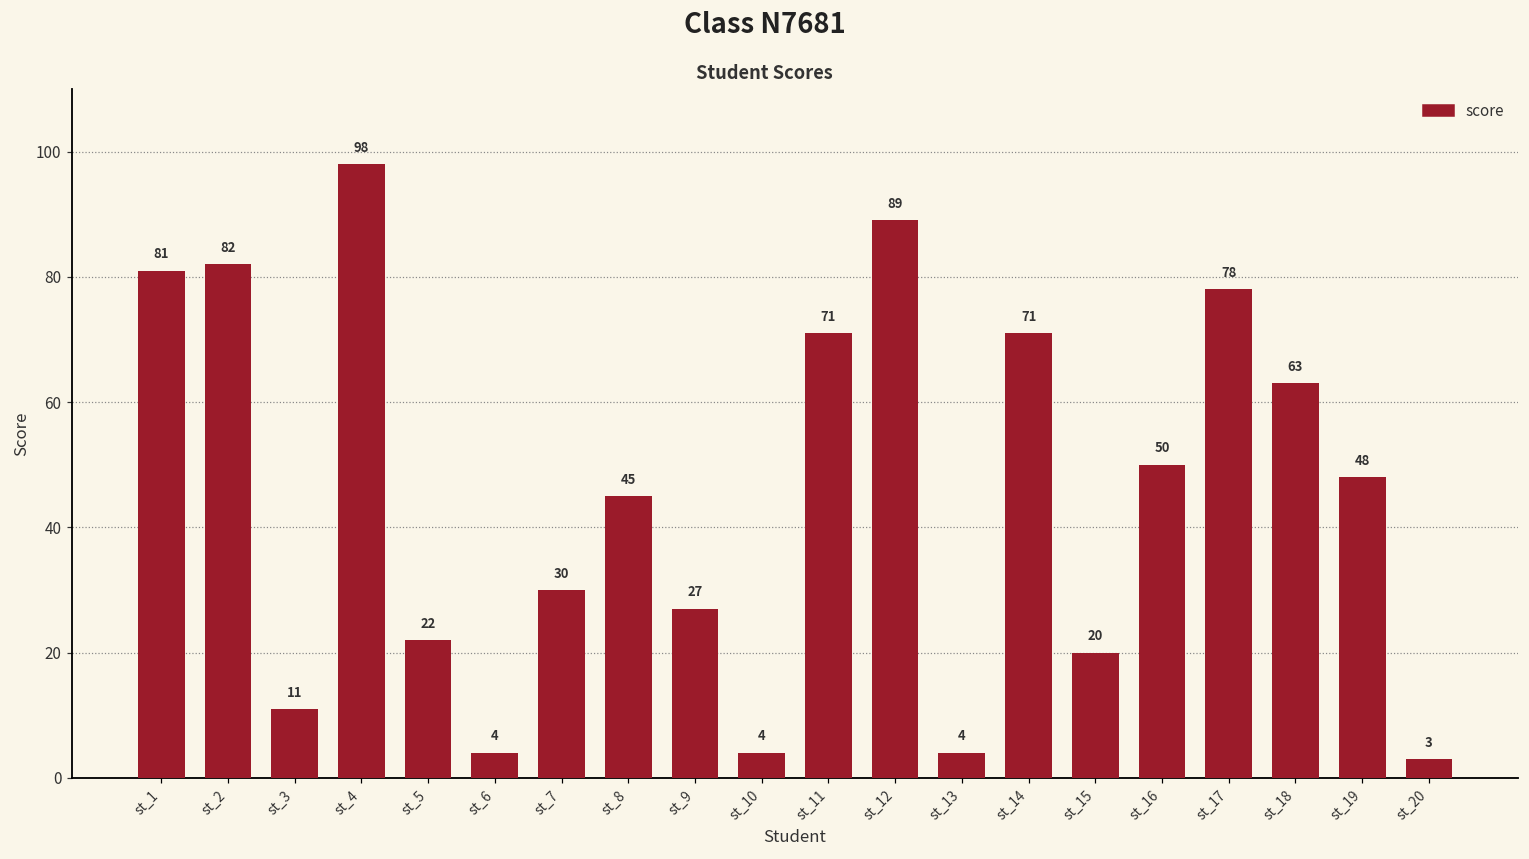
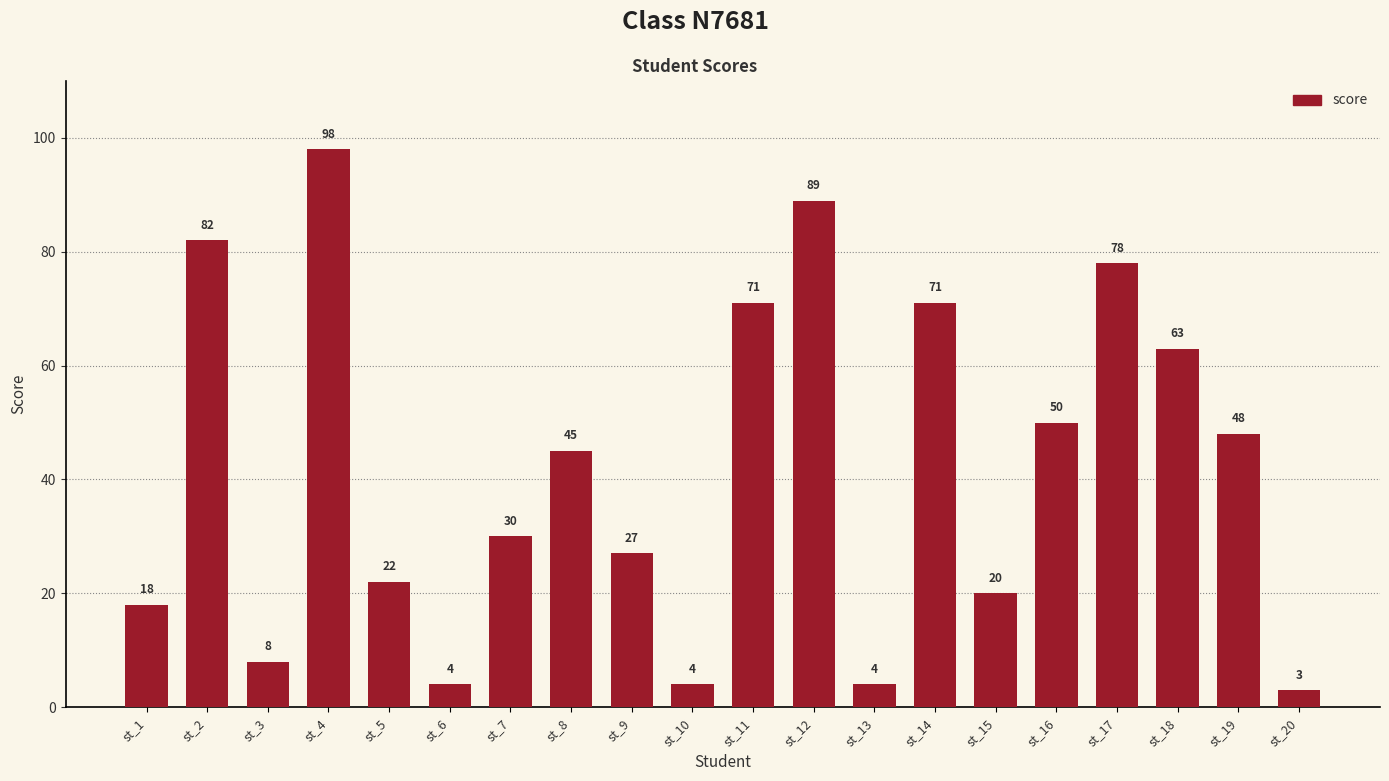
  {
-   "st_1": 81,
+   "st_1": 18,
    "st_2": 82,
-   "st_3": 11,
+   "st_3": 8,
    "st_4": 98,
    "st_5": 22,
    "st_6": 4,
    "st_7": 30,
    "st_8": 45,
    "st_9": 27,
    "st_10": 4,
    "st_11": 71,
    "st_12": 89,
    "st_13": 4,
    "st_14": 71,
    "st_15": 20,
    "st_16": 50,
    "st_17": 78,
    "st_18": 63,
    "st_19": 48,
    "st_20": 3
  }
